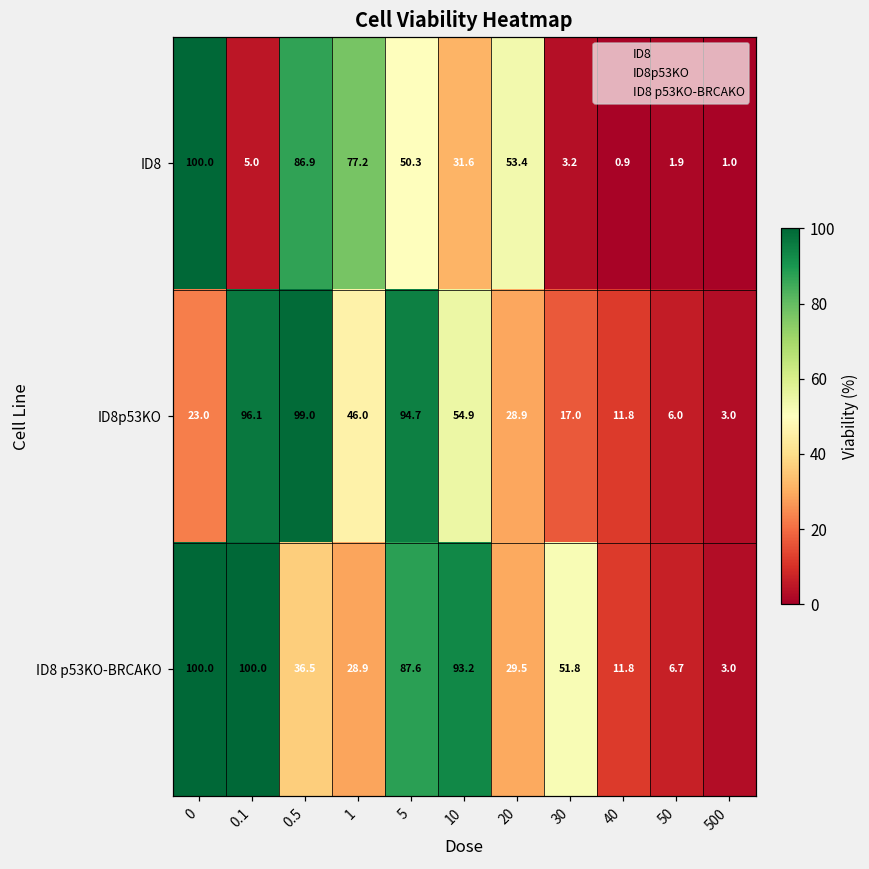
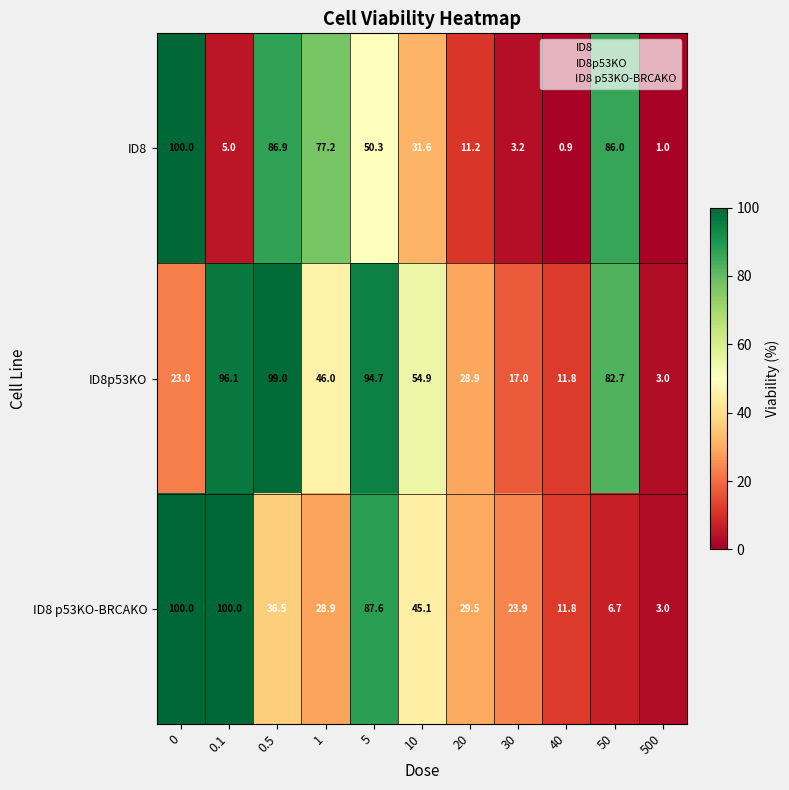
  {
    "ID8": {
      "0": 100.0,
      "0.1": 5.0,
      "0.5": 86.9,
      "1": 77.2,
      "5": 50.3,
      "10": 31.6,
-     "20": 53.4,
+     "20": 11.2,
      "30": 3.2,
      "40": 0.9,
-     "50": 1.9,
+     "50": 86.0,
      "500": 1.0
    },
    "ID8p53KO": {
      "0": 23.0,
      "0.1": 96.1,
      "0.5": 99.0,
      "1": 46.0,
      "5": 94.7,
      "10": 54.9,
      "20": 28.9,
      "30": 17.0,
      "40": 11.8,
-     "50": 6.0,
+     "50": 82.7,
      "500": 3.0
    },
    "ID8 p53KO-BRCAKO": {
      "0": 100.0,
      "0.1": 100.0,
      "0.5": 36.5,
      "1": 28.9,
      "5": 87.6,
-     "10": 93.2,
+     "10": 45.1,
      "20": 29.5,
-     "30": 51.8,
+     "30": 23.9,
      "40": 11.8,
      "50": 6.7,
      "500": 3.0
    }
  }
